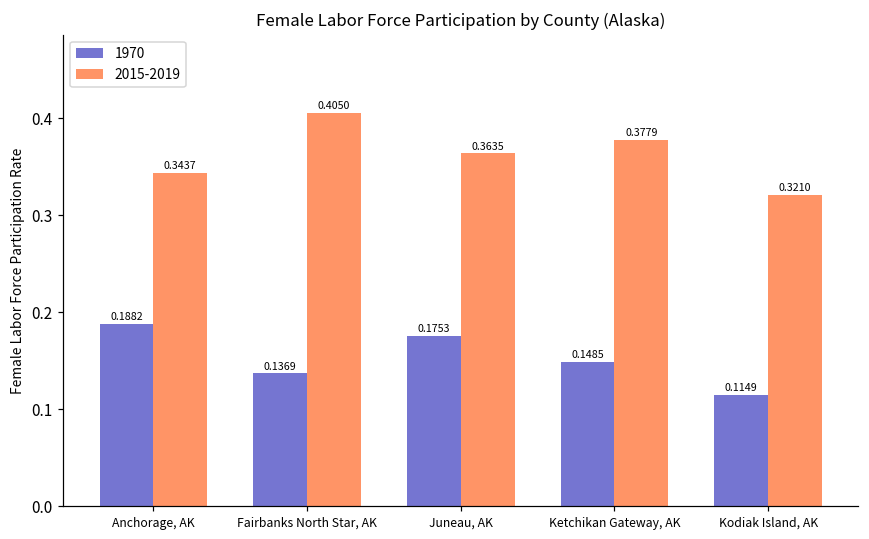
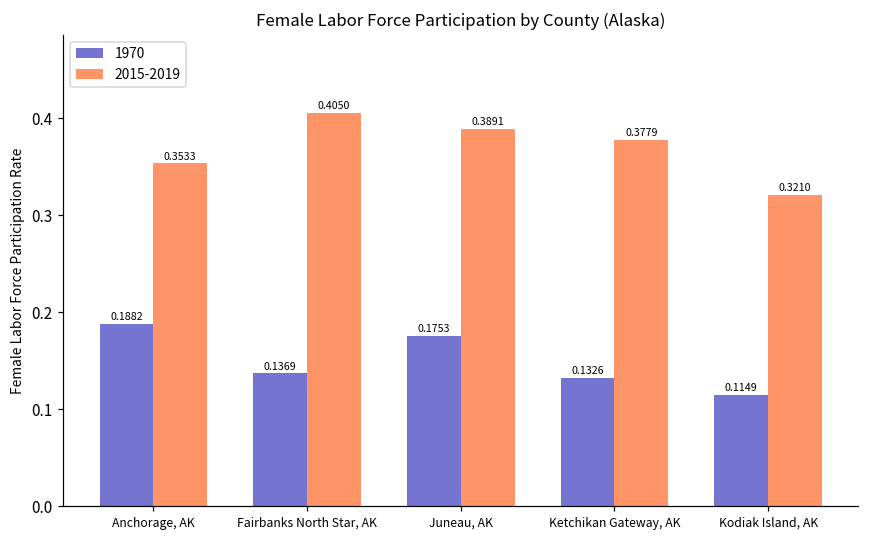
  {
    "1970": {
      "Anchorage, AK": 0.1882,
      "Fairbanks North Star, AK": 0.1369,
      "Juneau, AK": 0.1753,
-     "Ketchikan Gateway, AK": 0.1485,
+     "Ketchikan Gateway, AK": 0.1326,
      "Kodiak Island, AK": 0.1149
    },
    "2015-2019": {
-     "Anchorage, AK": 0.3437,
+     "Anchorage, AK": 0.3533,
      "Fairbanks North Star, AK": 0.4050,
-     "Juneau, AK": 0.3635,
+     "Juneau, AK": 0.3891,
      "Ketchikan Gateway, AK": 0.3779,
      "Kodiak Island, AK": 0.3210
    }
  }
